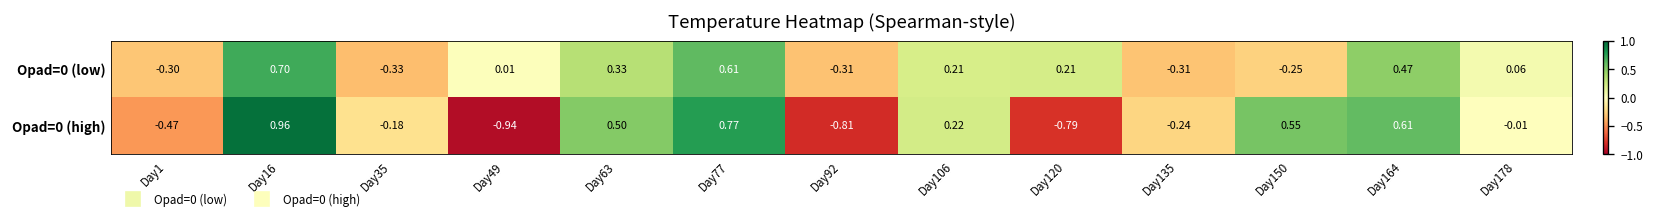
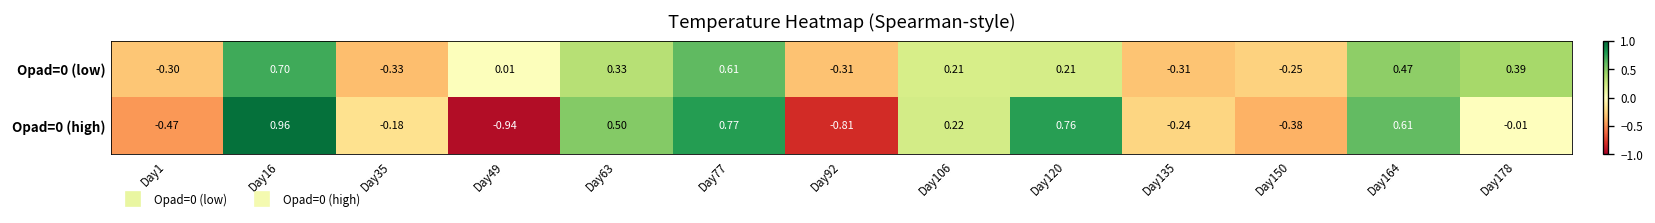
  {
    "Opad=0 (low)": {
      "Day1": -0.30,
      "Day16": 0.70,
      "Day35": -0.33,
      "Day49": 0.01,
      "Day63": 0.33,
      "Day77": 0.61,
      "Day92": -0.31,
      "Day106": 0.21,
      "Day120": 0.21,
      "Day135": -0.31,
      "Day150": -0.25,
      "Day164": 0.47,
-     "Day178": 0.06
+     "Day178": 0.39
    },
    "Opad=0 (high)": {
      "Day1": -0.47,
      "Day16": 0.96,
      "Day35": -0.18,
      "Day49": -0.94,
      "Day63": 0.50,
      "Day77": 0.77,
      "Day92": -0.81,
      "Day106": 0.22,
-     "Day120": -0.79,
+     "Day120": 0.76,
      "Day135": -0.24,
-     "Day150": 0.55,
+     "Day150": -0.38,
      "Day164": 0.61,
      "Day178": -0.01
    }
  }
